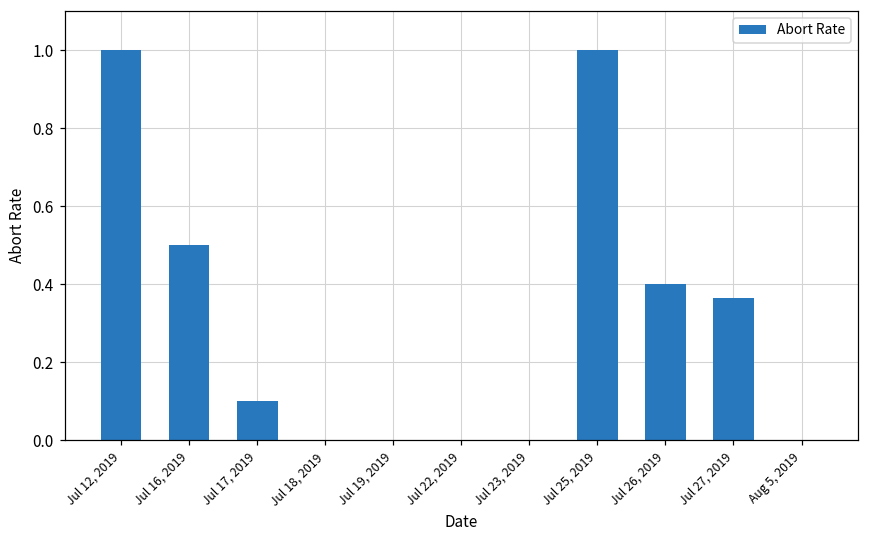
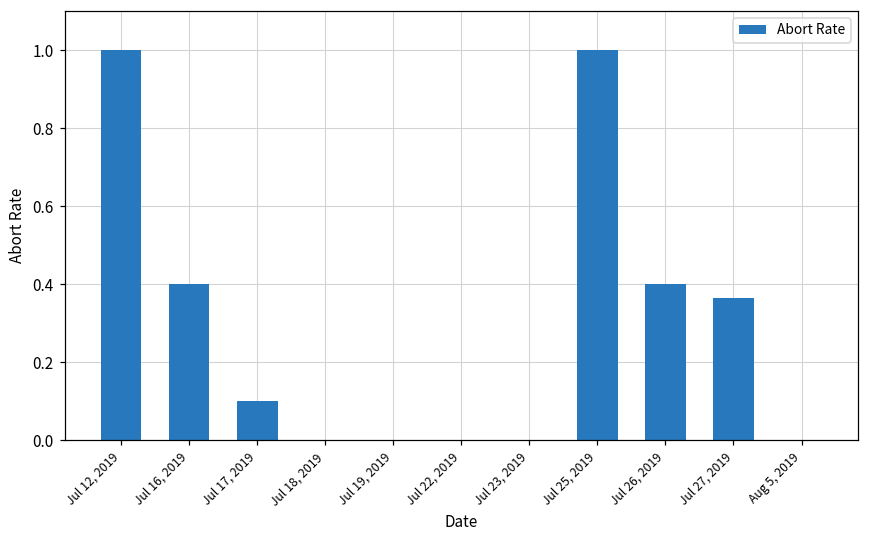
  {
    "Jul 12, 2019": 1.0,
-   "Jul 16, 2019": 0.5,
+   "Jul 16, 2019": 0.4,
    "Jul 17, 2019": 0.1,
    "Jul 18, 2019": 0.0,
    "Jul 19, 2019": 0.0,
    "Jul 22, 2019": 0.0,
    "Jul 23, 2019": 0.0,
    "Jul 25, 2019": 1.0,
    "Jul 26, 2019": 0.4,
    "Jul 27, 2019": 0.37,
    "Aug 5, 2019": 0.0
  }
